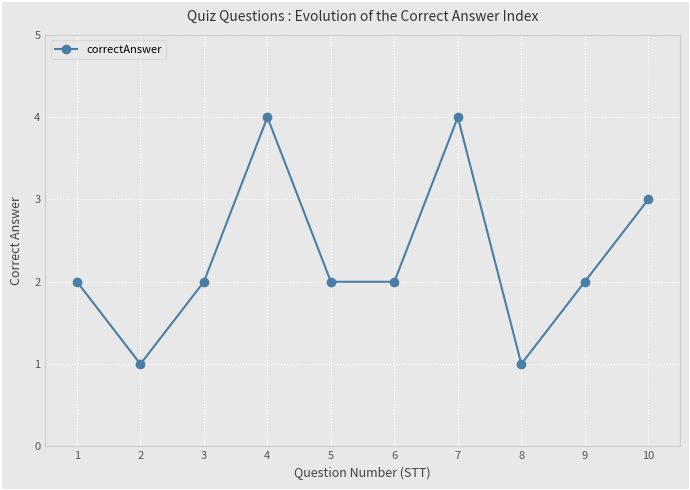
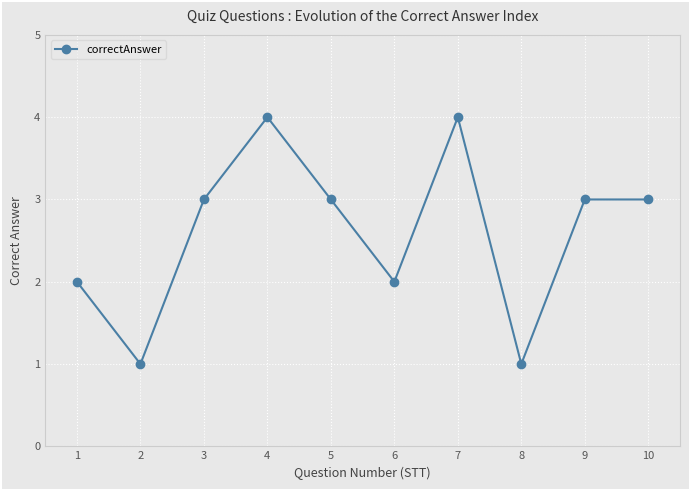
  {
    "1": 2,
    "2": 1,
-   "3": 2,
+   "3": 3,
    "4": 4,
-   "5": 2,
+   "5": 3,
    "6": 2,
    "7": 4,
    "8": 1,
-   "9": 2,
+   "9": 3,
    "10": 3
  }
